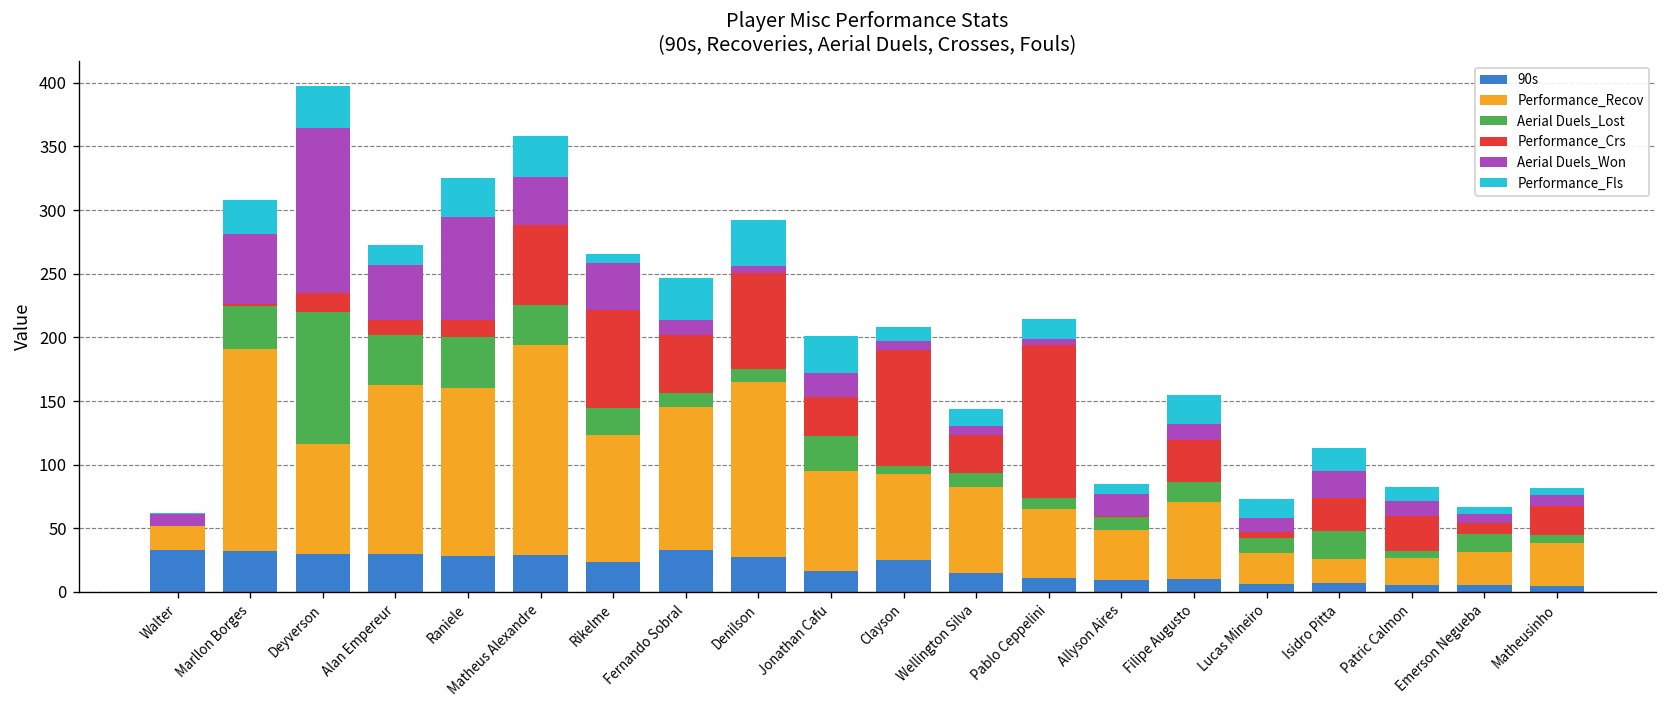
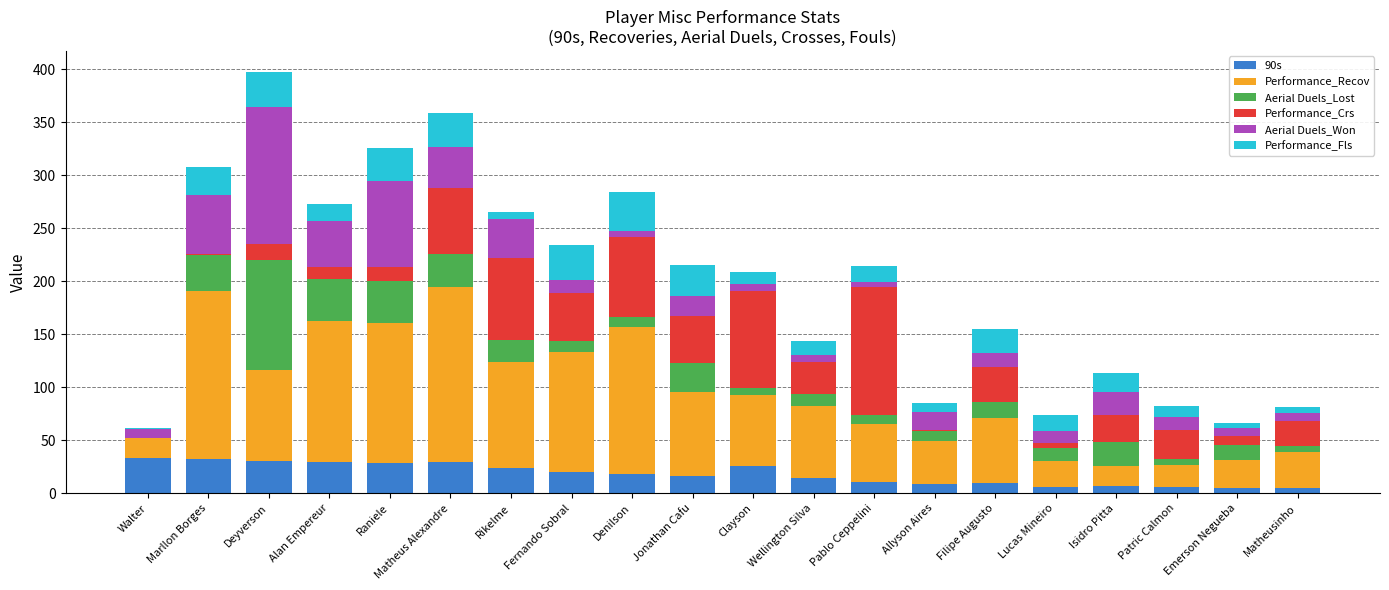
  {
    "90s": {
      "Walter": 33,
      "Marllon Borges": 32,
      "Deyverson": 30,
      "Alan Empereur": 30,
      "Raniele": 29,
      "Matheus Alexandre": 29,
      "Rikelme": 23,
-     "Fernando Sobral": 33,
-     "Denilson": 27,
+     "Fernando Sobral": 20,
+     "Denilson": 19,
      "Jonathan Cafu": 16,
      "Clayson": 25,
      "Wellington Silva": 15,
      "Pablo Ceppelini": 11,
      "Allyson Aires": 9,
      "Filipe Augusto": 10,
      "Lucas Mineiro": 6,
      "Isidro Pitta": 7,
      "Patric Calmon": 6,
      "Emerson Negueba": 5,
      "Matheusinho": 5
    },
    "Performance_Recov": {
      "Walter": 19,
      "Marllon Borges": 159,
      "Deyverson": 86,
      "Alan Empereur": 133,
      "Raniele": 132,
      "Matheus Alexandre": 165,
      "Rikelme": 100,
      "Fernando Sobral": 113,
      "Denilson": 138,
      "Jonathan Cafu": 79,
      "Clayson": 67,
      "Wellington Silva": 68,
      "Pablo Ceppelini": 54,
      "Allyson Aires": 40,
      "Filipe Augusto": 61,
      "Lucas Mineiro": 24,
      "Isidro Pitta": 19,
      "Patric Calmon": 21,
      "Emerson Negueba": 26,
      "Matheusinho": 34
    },
    "Aerial Duels_Lost": {
      "Walter": 0,
      "Marllon Borges": 34,
      "Deyverson": 104,
      "Alan Empereur": 39,
      "Raniele": 40,
      "Matheus Alexandre": 31,
      "Rikelme": 21,
      "Fernando Sobral": 11,
      "Denilson": 10,
      "Jonathan Cafu": 27,
      "Clayson": 7,
      "Wellington Silva": 11,
      "Pablo Ceppelini": 9,
      "Allyson Aires": 10,
      "Filipe Augusto": 15,
      "Lucas Mineiro": 12,
      "Isidro Pitta": 22,
      "Patric Calmon": 6,
      "Emerson Negueba": 14,
      "Matheusinho": 6
    },
    "Performance_Crs": {
      "Walter": 0,
      "Deyverson": 15,
      "Alan Empereur": 12,
      "Raniele": 13,
      "Matheus Alexandre": 63,
      "Rikelme": 77,
      "Fernando Sobral": 45,
      "Denilson": 75,
-     "Jonathan Cafu": 31,
+     "Jonathan Cafu": 45,
      "Clayson": 91,
      "Wellington Silva": 30,
      "Pablo Ceppelini": 120,
      "Filipe Augusto": 33,
      "Lucas Mineiro": 5,
      "Isidro Pitta": 26,
      "Patric Calmon": 27,
      "Emerson Negueba": 9,
      "Matheusinho": 23
    },
    "Aerial Duels_Won": {
      "Walter": 9,
      "Marllon Borges": 55,
      "Deyverson": 129,
      "Alan Empereur": 43,
      "Raniele": 81,
      "Matheus Alexandre": 38,
      "Rikelme": 37,
      "Fernando Sobral": 12,
      "Denilson": 6,
      "Jonathan Cafu": 19,
      "Clayson": 7,
      "Wellington Silva": 7,
      "Pablo Ceppelini": 5,
      "Allyson Aires": 17,
      "Filipe Augusto": 13,
      "Lucas Mineiro": 11,
      "Isidro Pitta": 21,
      "Patric Calmon": 12,
      "Emerson Negueba": 7,
      "Matheusinho": 8
    },
    "Performance_Fls": {
      "Marllon Borges": 27,
      "Deyverson": 33,
      "Alan Empereur": 16,
      "Raniele": 31,
      "Matheus Alexandre": 32,
      "Rikelme": 7,
      "Fernando Sobral": 33,
      "Denilson": 36,
      "Jonathan Cafu": 29,
      "Clayson": 11,
      "Wellington Silva": 13,
      "Pablo Ceppelini": 15,
      "Allyson Aires": 8,
      "Filipe Augusto": 23,
      "Lucas Mineiro": 15,
      "Isidro Pitta": 18,
      "Patric Calmon": 11,
      "Emerson Negueba": 5,
      "Matheusinho": 6
    }
  }
